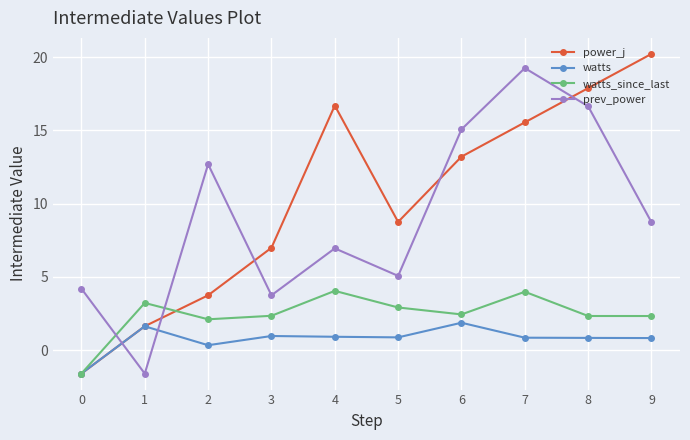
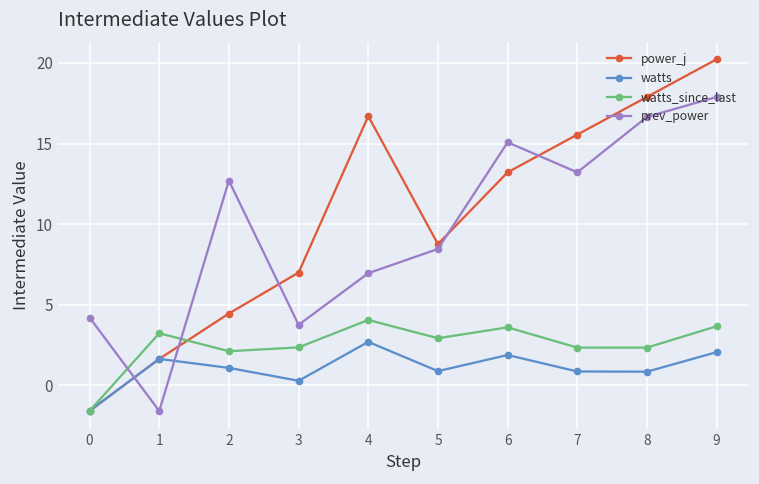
  {
    "power_j": {
-     "2": 3.7,
+     "2": 4.4,
      "3": 7.0,
      "4": 16.7,
      "5": 8.8,
      "6": 13.2,
      "7": 15.6,
      "8": 17.9,
      "9": 20.2
    },
    "watts": {
-     "2": 0.3,
-     "3": 1.0,
-     "4": 0.9,
+     "2": 1.1,
+     "3": 0.3,
+     "4": 2.7,
      "5": 0.9,
      "6": 1.9,
      "7": 0.9,
      "8": 0.8,
-     "9": 0.8
+     "9": 2.1
    },
    "watts_since_last": {
      "1": 3.2,
      "2": 2.1,
      "3": 2.3,
      "4": 4.0,
      "5": 2.9,
-     "6": 2.4,
-     "7": 4.0,
+     "6": 3.6,
+     "7": 2.3,
      "8": 2.3,
-     "9": 2.3
+     "9": 3.7
    },
    "prev_power": {
      "0": 4.2,
      "1": -1.6,
      "2": 12.7,
      "3": 3.7,
      "4": 7.0,
-     "5": 5.1,
+     "5": 8.5,
      "6": 15.1,
-     "7": 19.3,
+     "7": 13.2,
      "8": 16.6,
-     "9": 8.7
+     "9": 17.9
    }
  }
